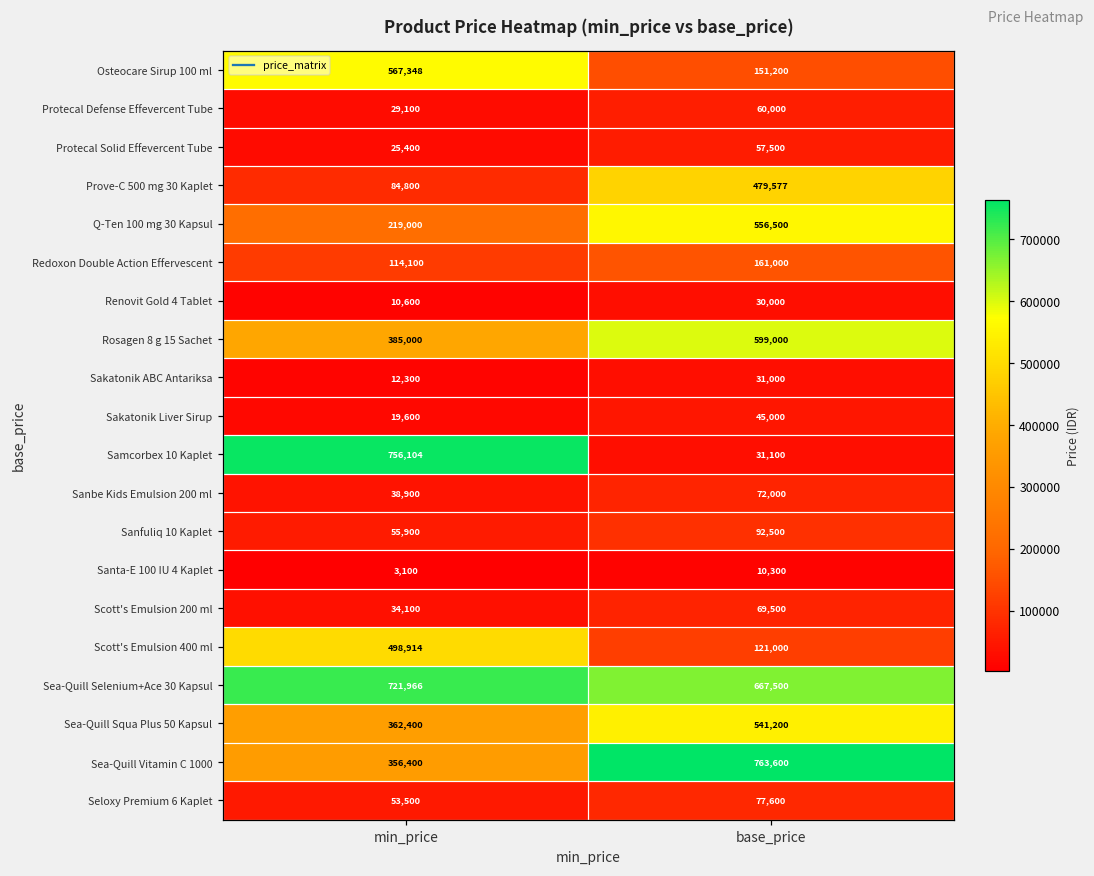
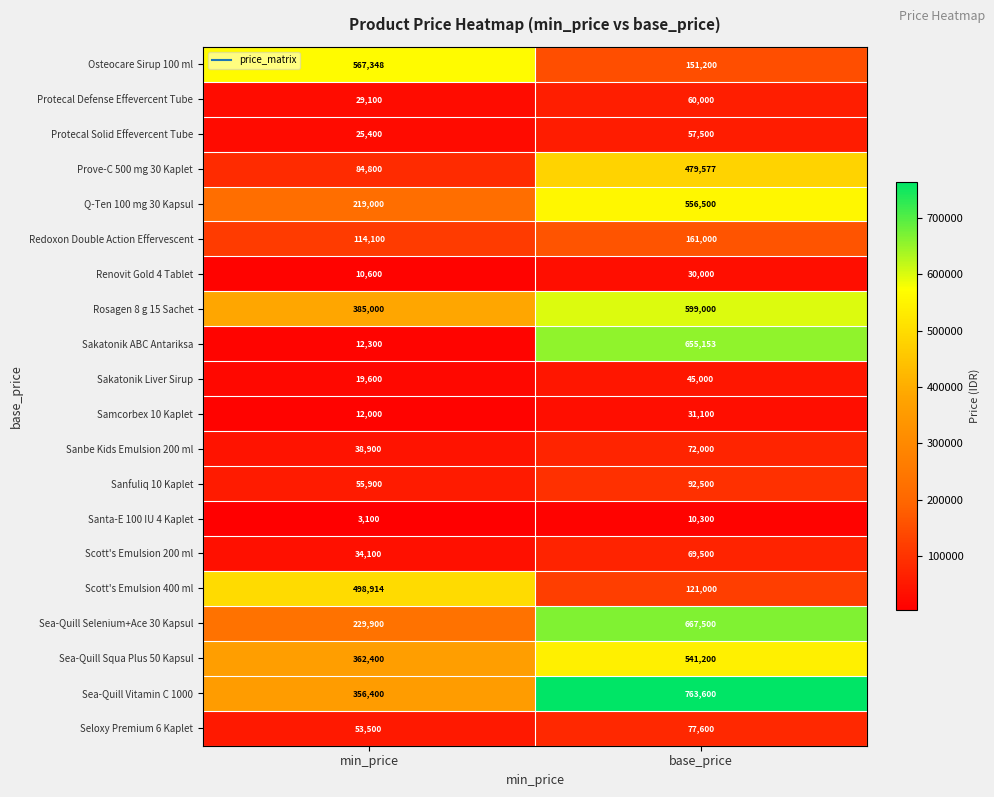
  {
    "Osteocare Sirup 100 ml": {
      "min_price": "567,348",
      "base_price": "151,200"
    },
    "Protecal Defense Effevercent Tube": {
      "min_price": "29,100",
      "base_price": "60,000"
    },
    "Protecal Solid Effevercent Tube": {
      "min_price": "25,400",
      "base_price": "57,500"
    },
    "Prove-C 500 mg 30 Kaplet": {
      "min_price": "84,800",
      "base_price": "479,577"
    },
    "Q-Ten 100 mg 30 Kapsul": {
      "min_price": "219,000",
      "base_price": "556,500"
    },
    "Redoxon Double Action Effervescent": {
      "min_price": "114,100",
      "base_price": "161,000"
    },
    "Renovit Gold 4 Tablet": {
      "min_price": "10,600",
      "base_price": "30,000"
    },
    "Rosagen 8 g 15 Sachet": {
      "min_price": "385,000",
      "base_price": "599,000"
    },
    "Sakatonik ABC Antariksa": {
      "min_price": "12,300",
-     "base_price": "31,000"
+     "base_price": "655,153"
    },
    "Sakatonik Liver Sirup": {
      "min_price": "19,600",
      "base_price": "45,000"
    },
    "Samcorbex 10 Kaplet": {
-     "min_price": "756,104",
+     "min_price": "12,000",
      "base_price": "31,100"
    },
    "Sanbe Kids Emulsion 200 ml": {
      "min_price": "38,900",
      "base_price": "72,000"
    },
    "Sanfuliq 10 Kaplet": {
      "min_price": "55,900",
      "base_price": "92,500"
    },
    "Santa-E 100 IU 4 Kaplet": {
      "min_price": "3,100",
      "base_price": "10,300"
    },
    "Scott's Emulsion 200 ml": {
      "min_price": "34,100",
      "base_price": "69,500"
    },
    "Scott's Emulsion 400 ml": {
      "min_price": "498,914",
      "base_price": "121,000"
    },
    "Sea-Quill Selenium+Ace 30 Kapsul": {
-     "min_price": "721,966",
+     "min_price": "229,900",
      "base_price": "667,500"
    },
    "Sea-Quill Squa Plus 50 Kapsul": {
      "min_price": "362,400",
      "base_price": "541,200"
    },
    "Sea-Quill Vitamin C 1000": {
      "min_price": "356,400",
      "base_price": "763,600"
    },
    "Seloxy Premium 6 Kaplet": {
      "min_price": "53,500",
      "base_price": "77,600"
    }
  }
